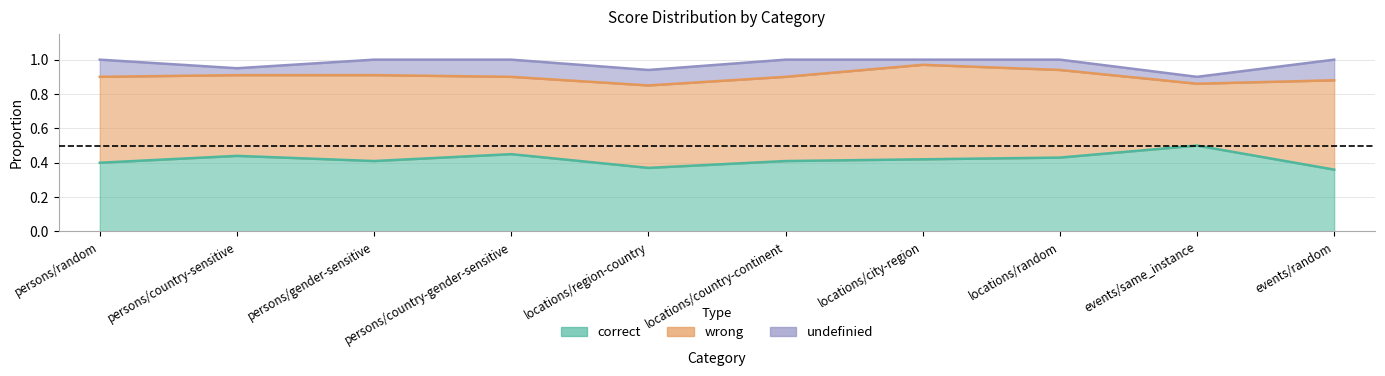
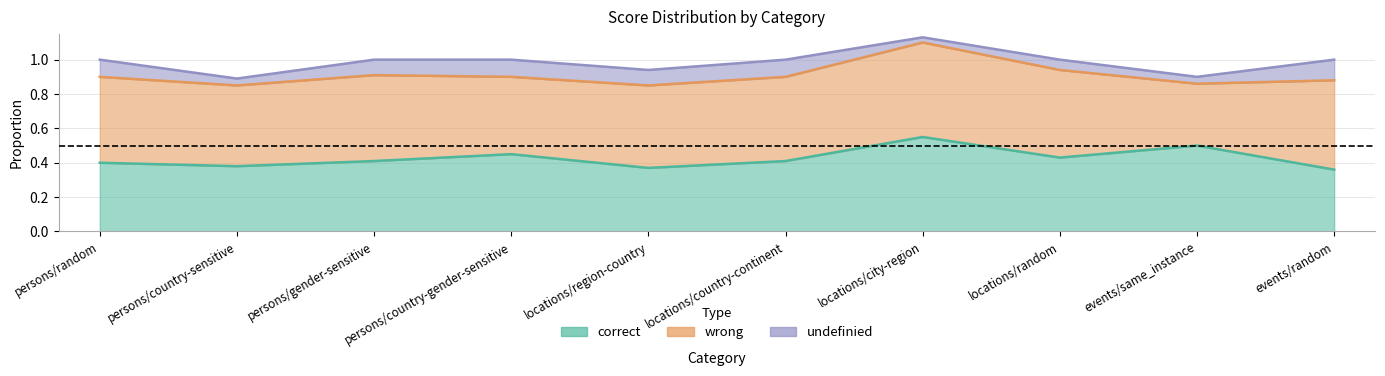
  {
    "correct": {
      "persons/random": 0.40,
-     "persons/country-sensitive": 0.44,
+     "persons/country-sensitive": 0.38,
      "persons/gender-sensitive": 0.41,
      "persons/country-gender-sensitive": 0.45,
      "locations/region-country": 0.37,
      "locations/country-continent": 0.41,
-     "locations/city-region": 0.42,
+     "locations/city-region": 0.55,
      "locations/random": 0.43,
      "events/same_instance": 0.50,
      "events/random": 0.36
    },
    "wrong": {
      "persons/random": 0.50,
      "persons/country-sensitive": 0.47,
      "persons/gender-sensitive": 0.50,
      "persons/country-gender-sensitive": 0.45,
      "locations/region-country": 0.48,
      "locations/country-continent": 0.49,
      "locations/city-region": 0.55,
      "locations/random": 0.51,
      "events/same_instance": 0.36,
      "events/random": 0.52
    },
    "undefinied": {
      "persons/random": 0.10,
      "persons/country-sensitive": 0.04,
      "persons/gender-sensitive": 0.09,
      "persons/country-gender-sensitive": 0.10,
      "locations/region-country": 0.09,
      "locations/country-continent": 0.10,
      "locations/city-region": 0.03,
      "locations/random": 0.06,
      "events/same_instance": 0.04,
      "events/random": 0.12
    }
  }
